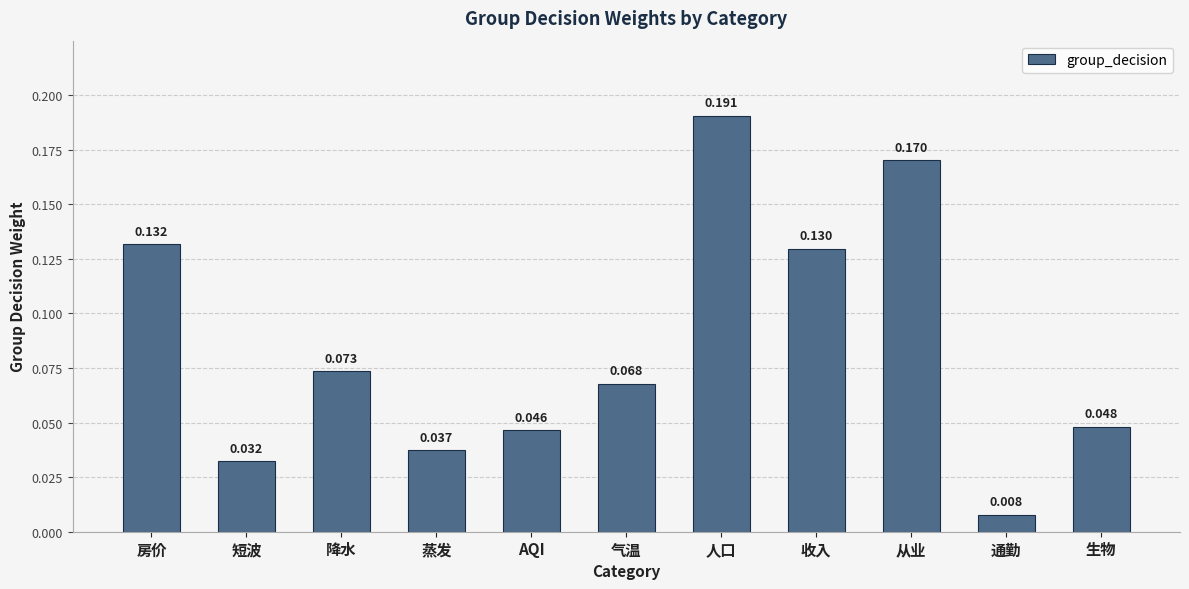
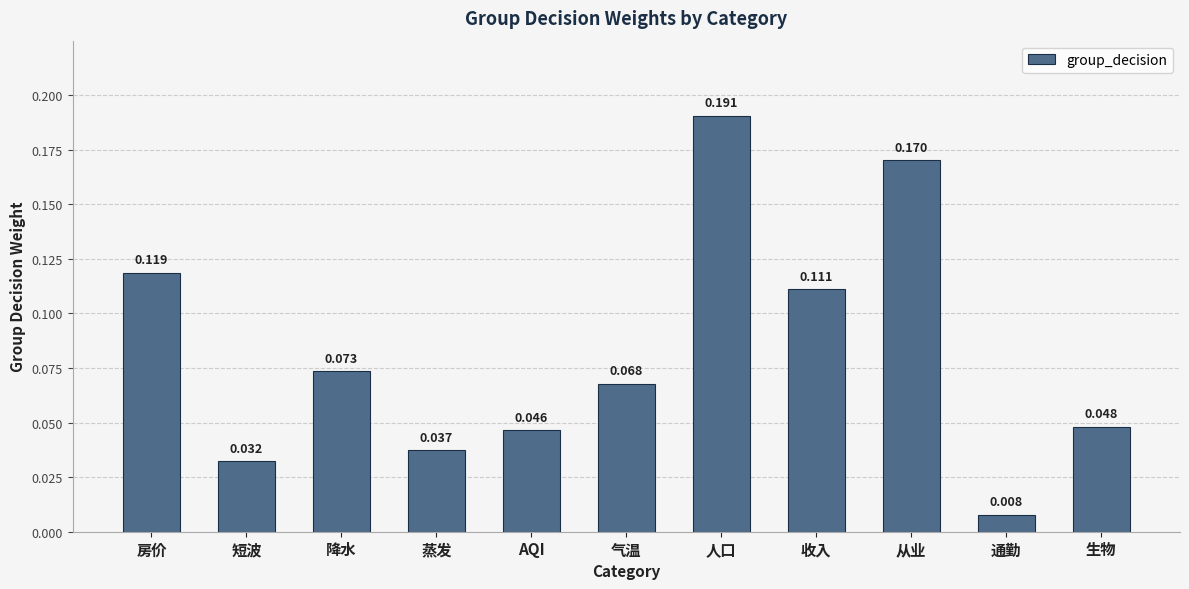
  {
-   "房价": 0.132,
+   "房价": 0.119,
    "短波": 0.032,
    "降水": 0.073,
    "蒸发": 0.037,
    "AQI": 0.046,
    "气温": 0.068,
    "人口": 0.191,
-   "收入": 0.130,
+   "收入": 0.111,
    "从业": 0.170,
    "通勤": 0.008,
    "生物": 0.048
  }
